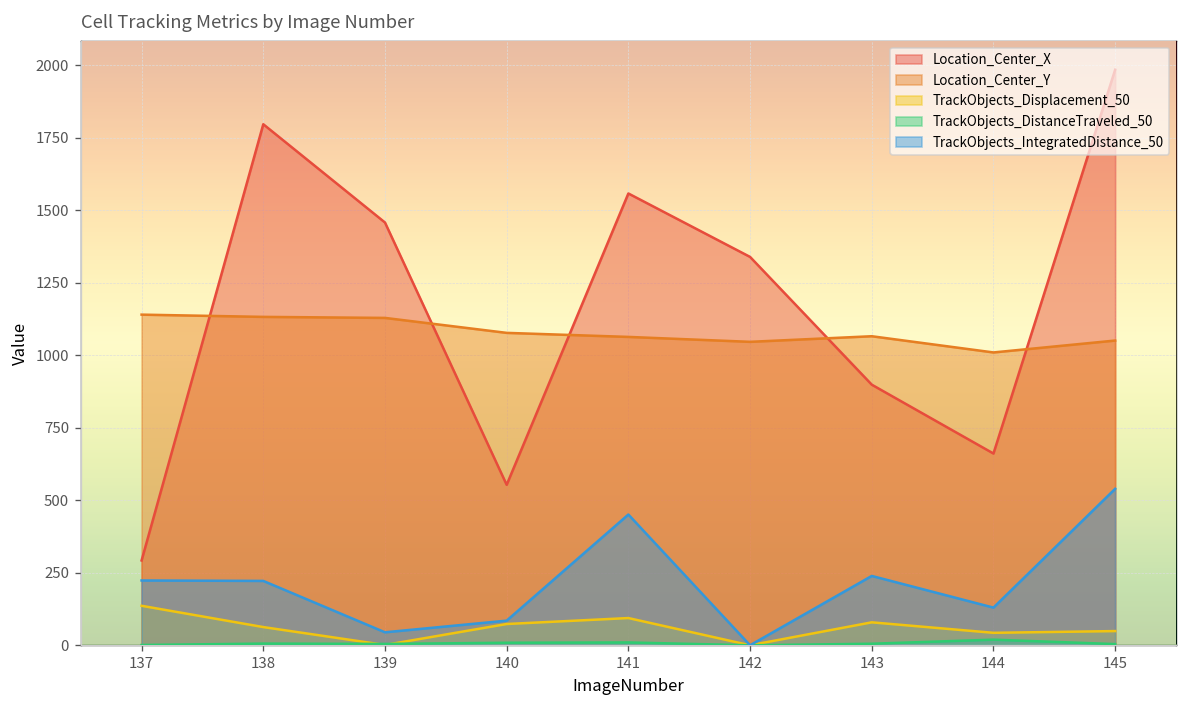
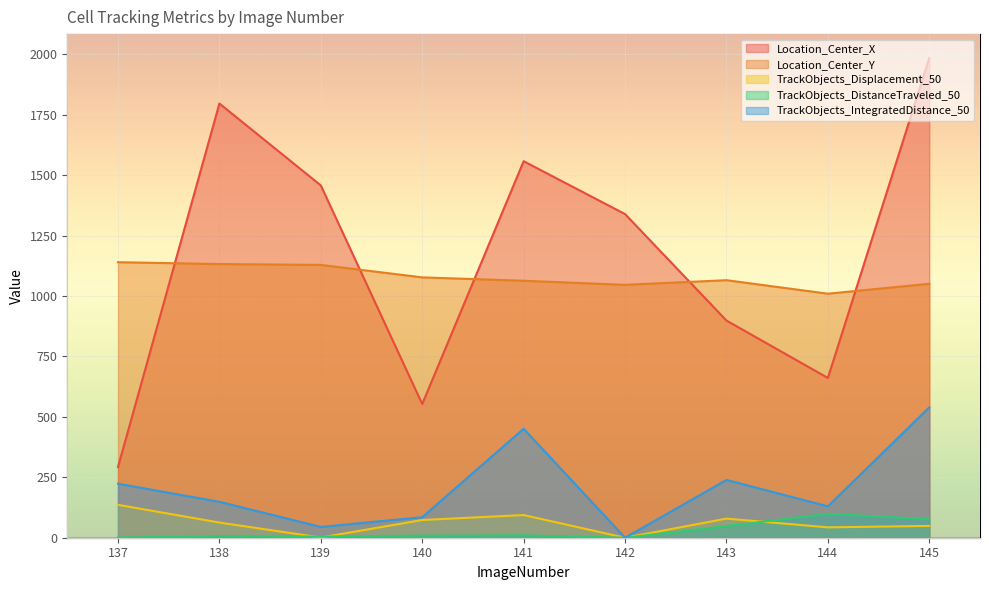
  {
    "TrackObjects_DistanceTraveled_50": {
      "137": 0,
      "138": 10,
      "140": 10,
      "141": 10,
-     "143": 10,
-     "144": 20,
-     "145": 0
+     "143": 50,
+     "144": 100,
+     "145": 80
    },
    "TrackObjects_IntegratedDistance_50": {
      "137": 220,
-     "138": 220,
+     "138": 150,
      "139": 40,
      "140": 80,
      "141": 450,
      "143": 240,
      "144": 130,
      "145": 540
    }
  }
